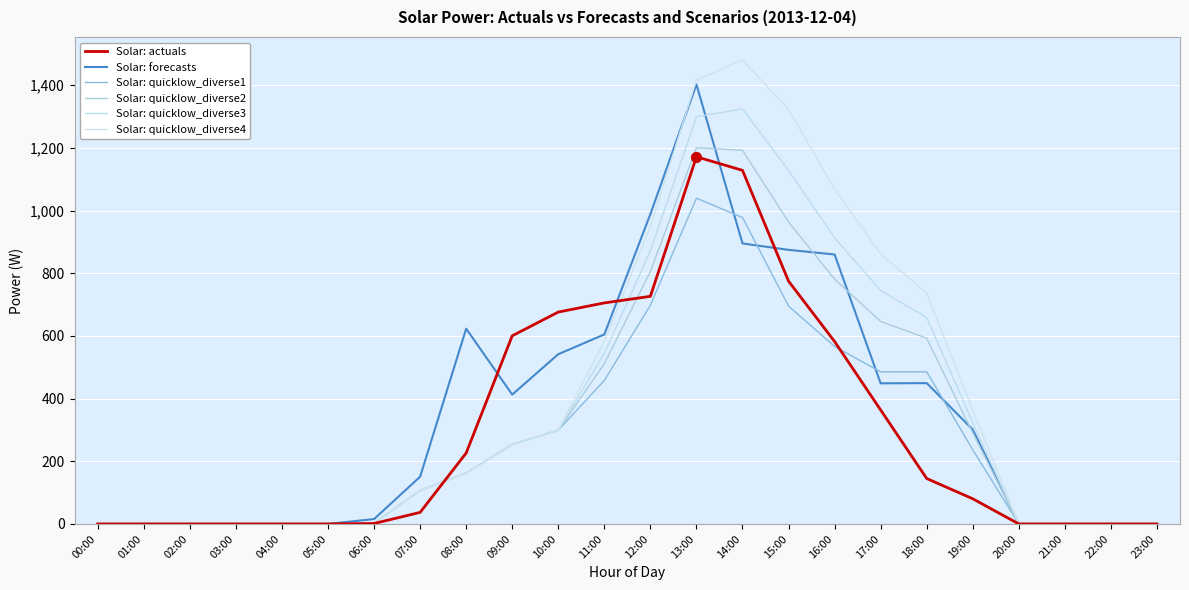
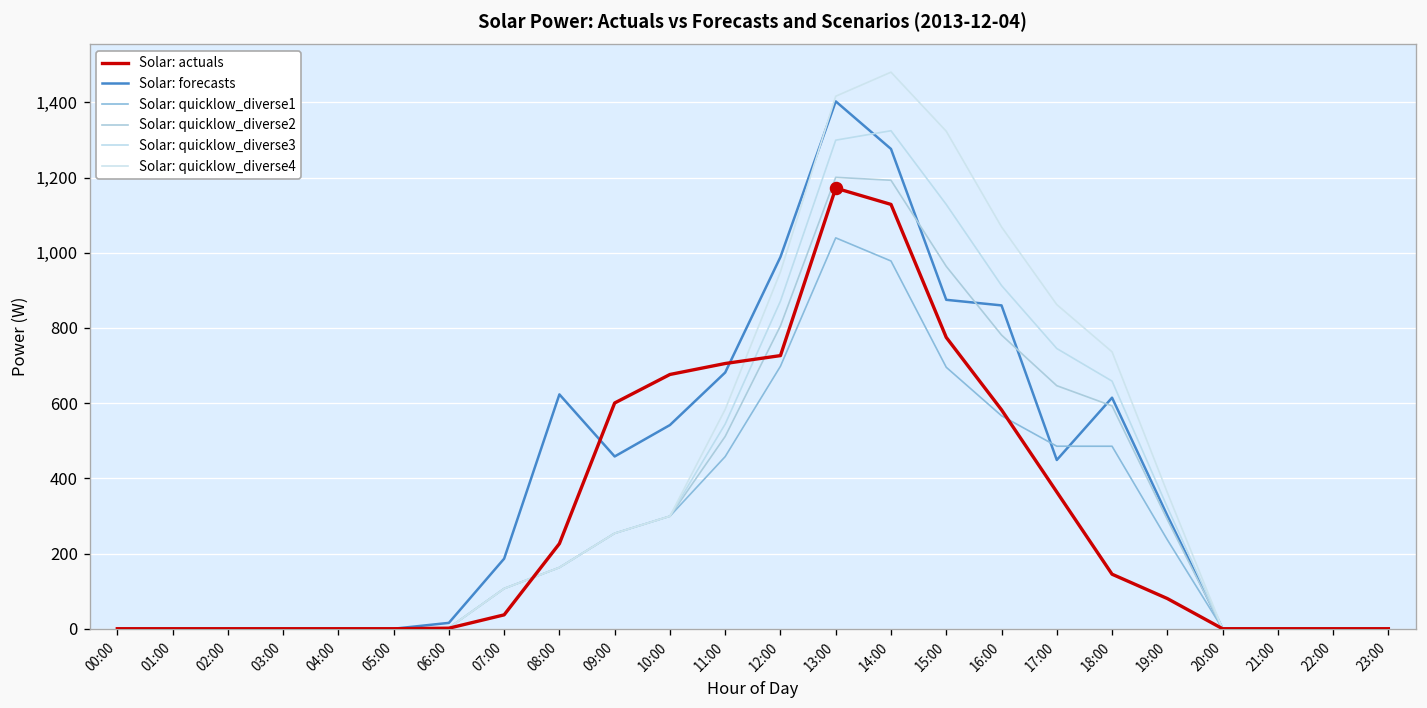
  {
    "Solar: forecasts": {
      "06:00": "20",
-     "07:00": "150",
+     "07:00": "190",
      "08:00": "620",
-     "09:00": "410",
+     "09:00": "460",
      "10:00": "540",
-     "11:00": "600",
+     "11:00": "680",
      "12:00": "990",
      "13:00": "1,400",
-     "14:00": "900",
+     "14:00": "1,280",
      "15:00": "870",
      "16:00": "860",
      "17:00": "450",
-     "18:00": "450",
+     "18:00": "610",
      "19:00": "300"
    }
  }
